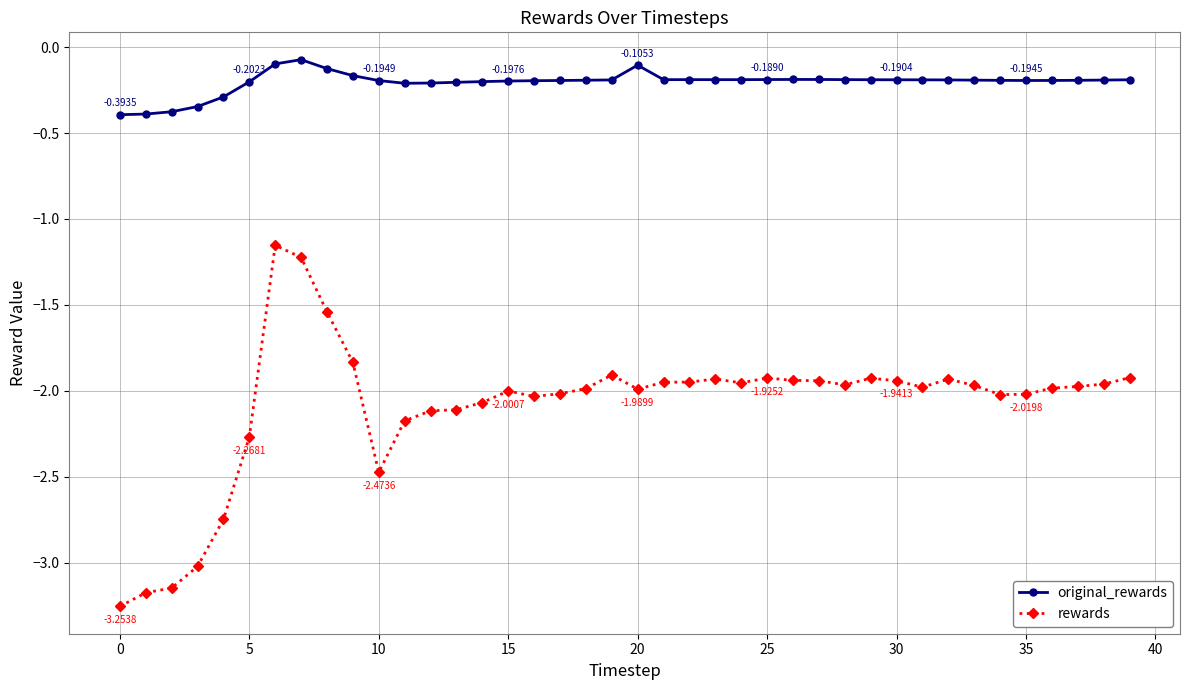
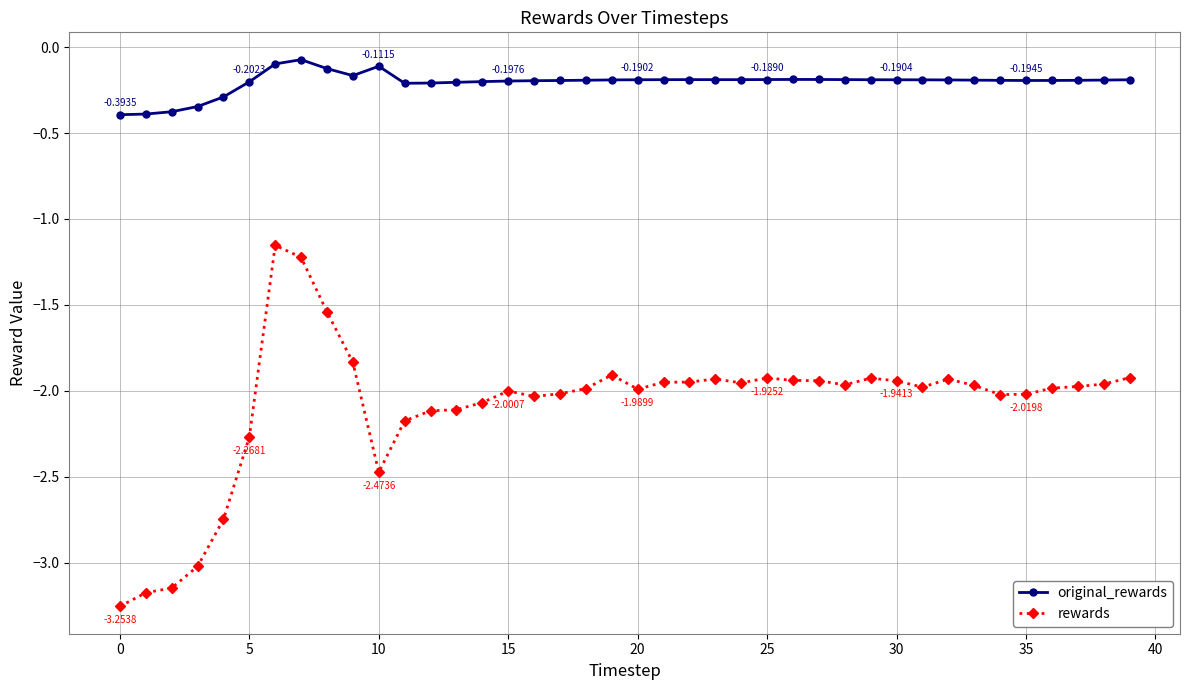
  {
    "original_rewards": {
      "0": -0.3935,
      "5": -0.2023,
-     "10": -0.1949,
+     "10": -0.1115,
      "15": -0.1976,
-     "20": -0.1053,
+     "20": -0.1902,
      "25": -0.1890,
      "30": -0.1904,
      "35": -0.1945
    },
    "rewards": {
      "0": -3.2538,
      "5": -2.2681,
      "10": -2.4736,
      "15": -2.0007,
      "20": -1.9899,
      "25": -1.9252,
      "30": -1.9413,
      "35": -2.0198
    }
  }
